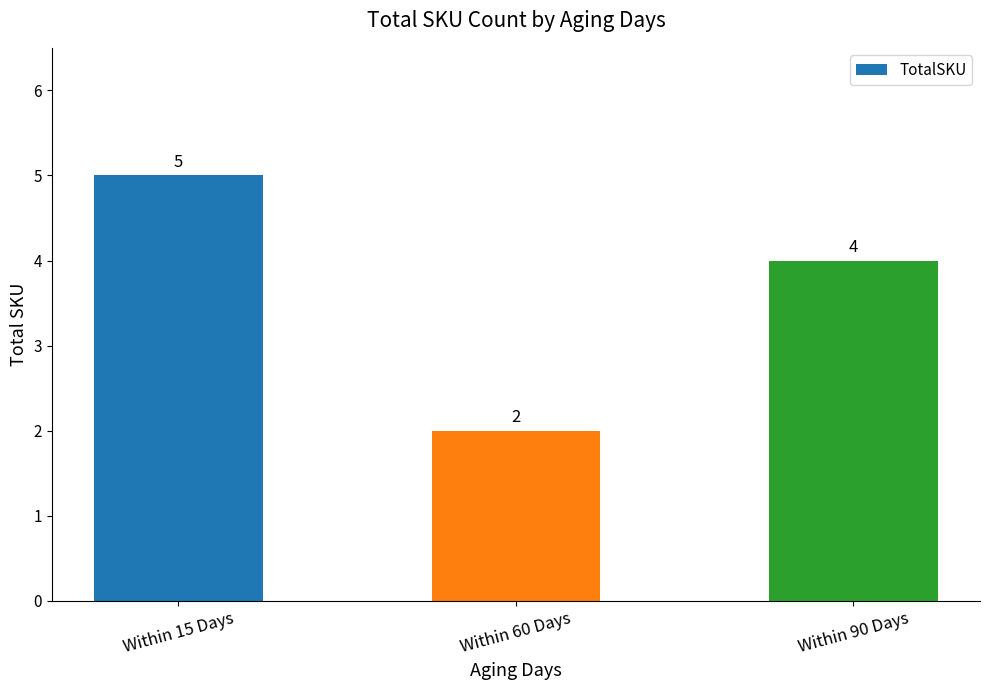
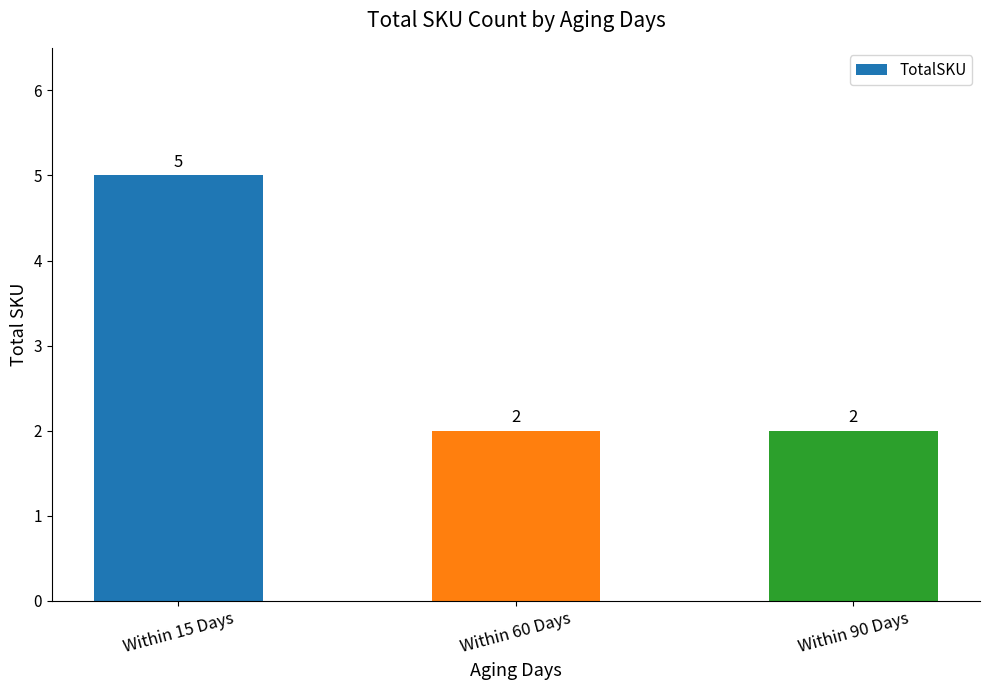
  {
    "Within 15 Days": 5,
    "Within 60 Days": 2,
-   "Within 90 Days": 4
+   "Within 90 Days": 2
  }
